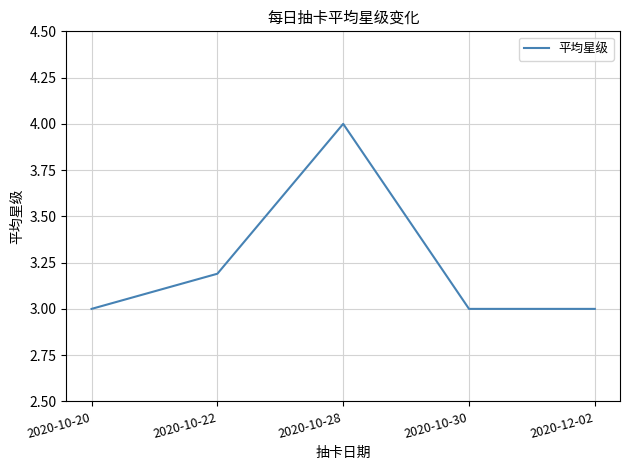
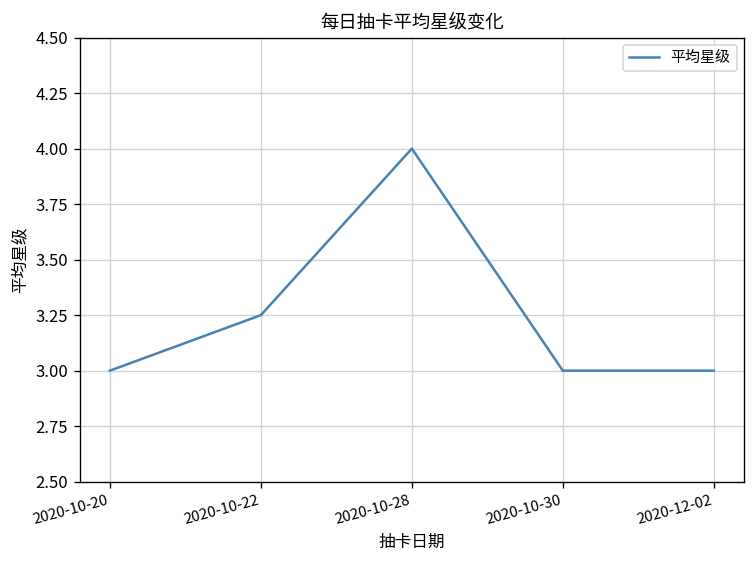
  {
    "2020-10-20": 3.00,
-   "2020-10-22": 3.19,
+   "2020-10-22": 3.25,
    "2020-10-28": 4.00,
    "2020-10-30": 3.00,
    "2020-12-02": 3.00
  }
